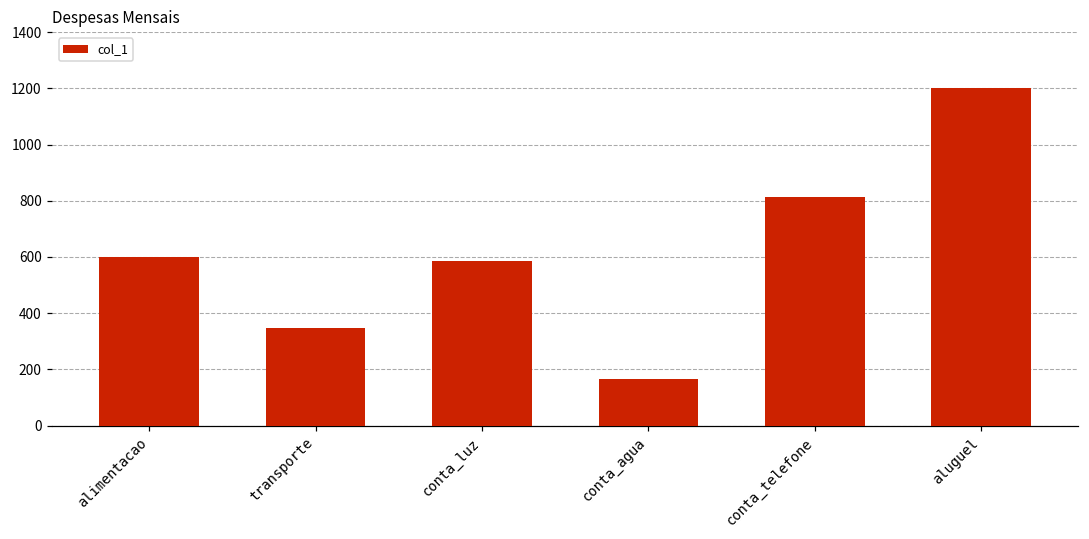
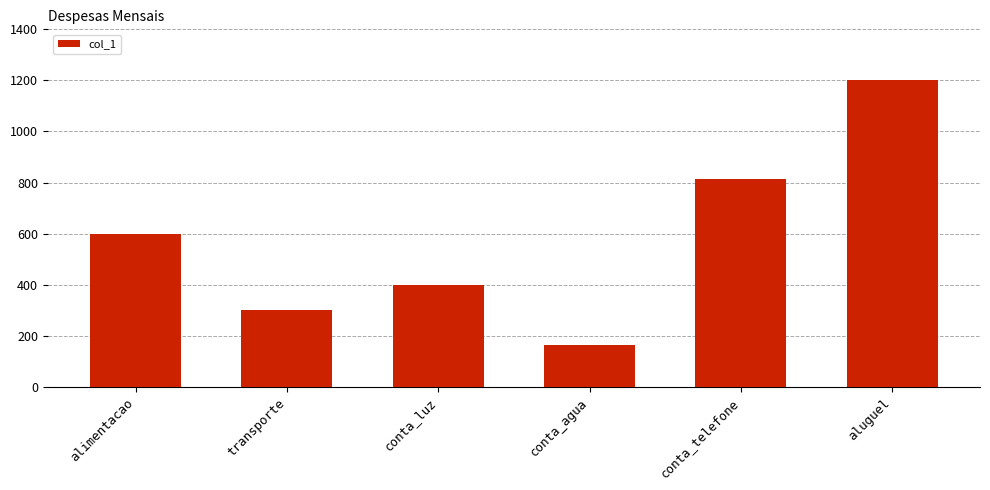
  {
    "alimentacao": 600,
-   "transporte": 350,
-   "conta_luz": 580,
+   "transporte": 300,
+   "conta_luz": 400,
    "conta_agua": 160,
    "conta_telefone": 810,
    "aluguel": 1200
  }
